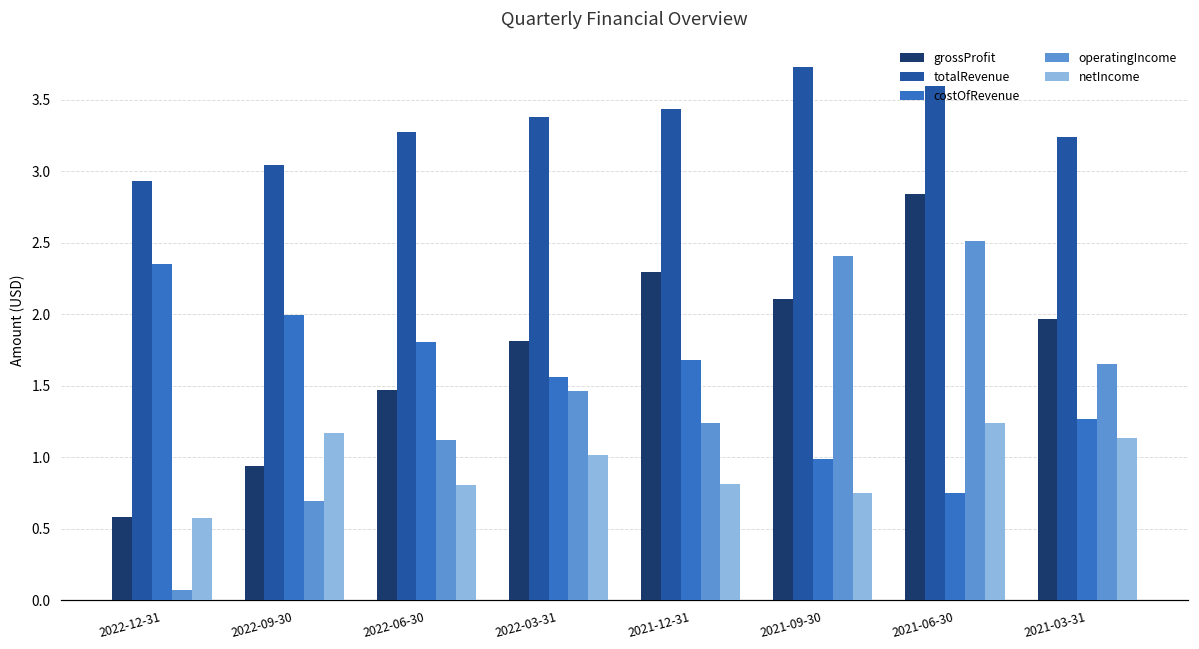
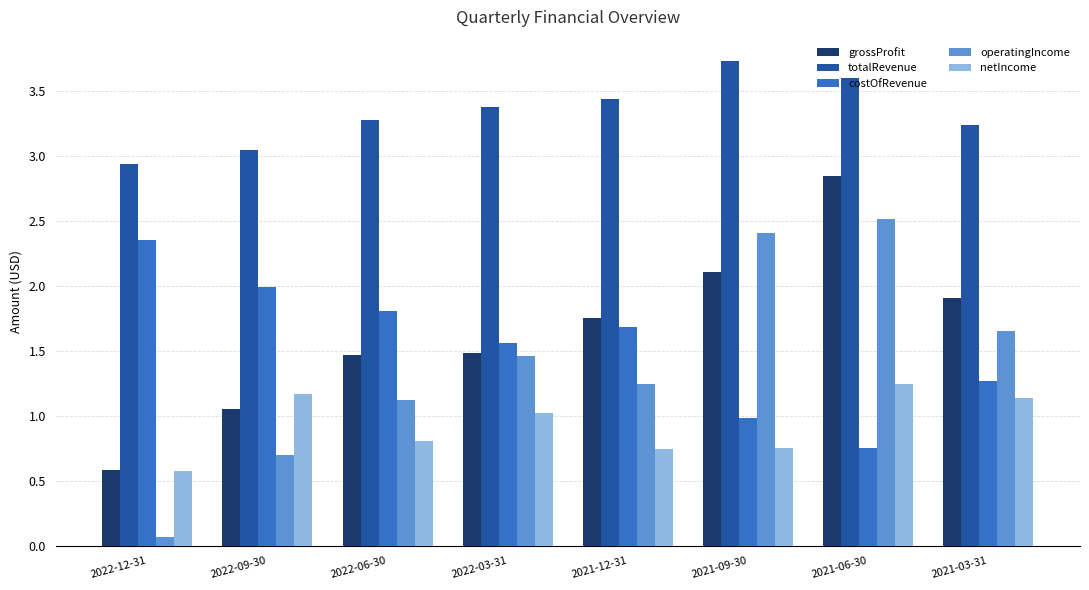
  {
    "grossProfit": {
      "2022-12-31": 0.58,
-     "2022-09-30": 0.94,
+     "2022-09-30": 1.05,
      "2022-06-30": 1.47,
-     "2022-03-31": 1.82,
-     "2021-12-31": 2.29,
+     "2022-03-31": 1.48,
+     "2021-12-31": 1.75,
      "2021-09-30": 2.11,
      "2021-06-30": 2.84,
-     "2021-03-31": 1.97
+     "2021-03-31": 1.90
    },
    "netIncome": {
      "2022-12-31": 0.58,
      "2022-09-30": 1.17,
      "2022-06-30": 0.80,
      "2022-03-31": 1.02,
-     "2021-12-31": 0.81,
+     "2021-12-31": 0.75,
      "2021-09-30": 0.75,
      "2021-06-30": 1.24,
      "2021-03-31": 1.14
    }
  }
